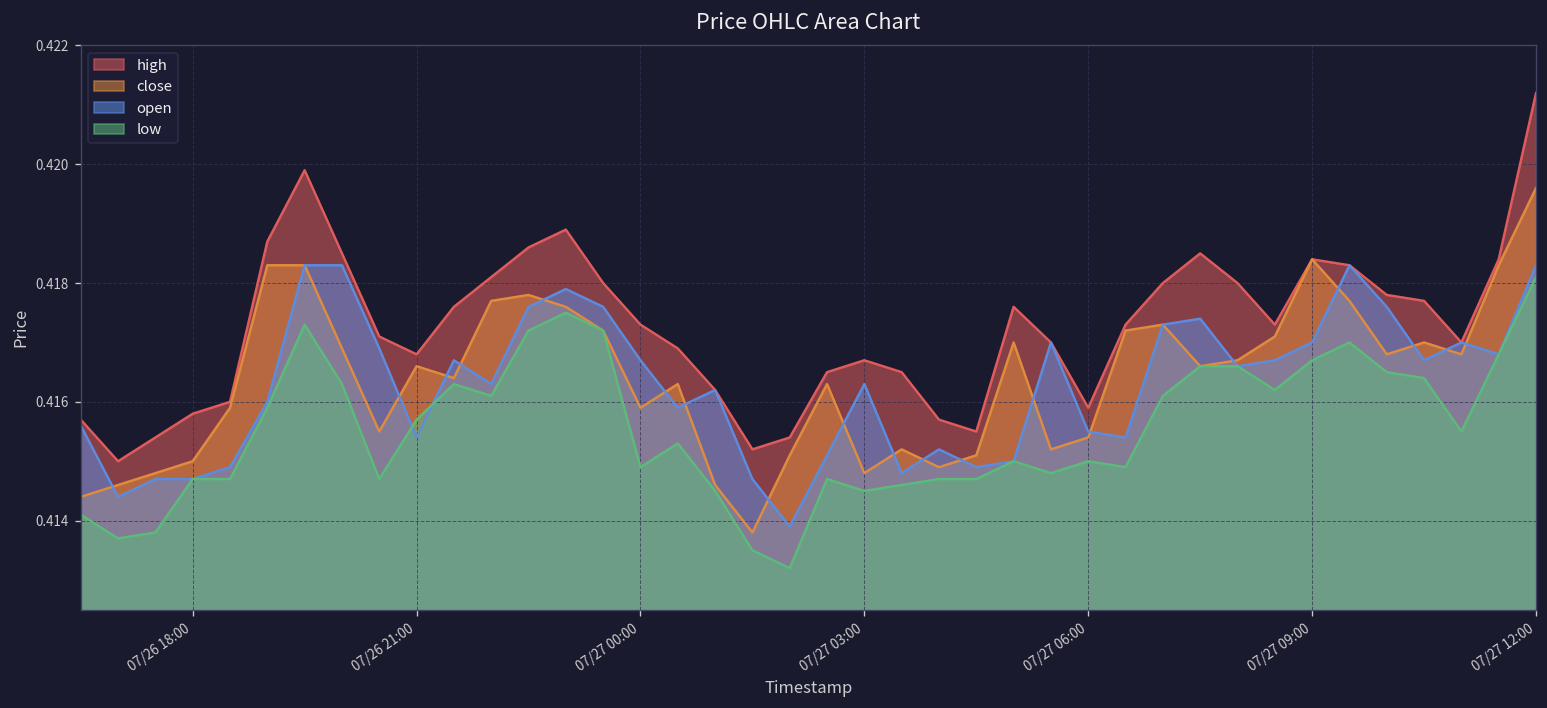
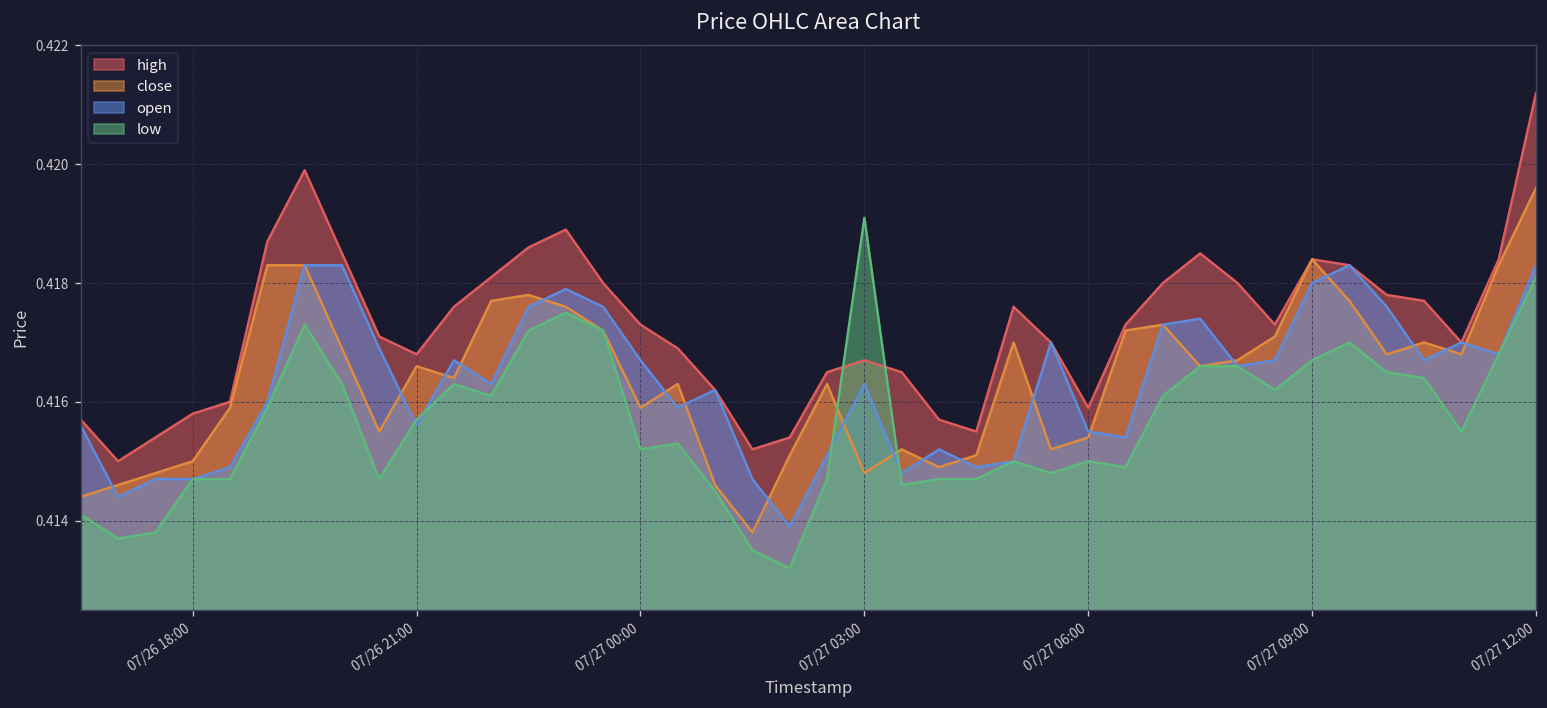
  {
    "open": {
-     "07/26 21:00": 0.4154,
+     "07/26 21:00": 0.4156,
      "07/27 00:00": 0.4167,
      "07/27 03:00": 0.4163,
      "07/27 06:00": 0.4155,
-     "07/27 09:00": 0.417,
+     "07/27 09:00": 0.418,
      "07/27 12:00": 0.4183
    },
    "low": {
      "07/26 21:00": 0.4157,
-     "07/27 00:00": 0.4149,
-     "07/27 03:00": 0.4145,
+     "07/27 00:00": 0.4152,
+     "07/27 03:00": 0.4191,
      "07/27 06:00": 0.4150,
      "07/27 09:00": 0.4167,
      "07/27 12:00": 0.4181
    }
  }
